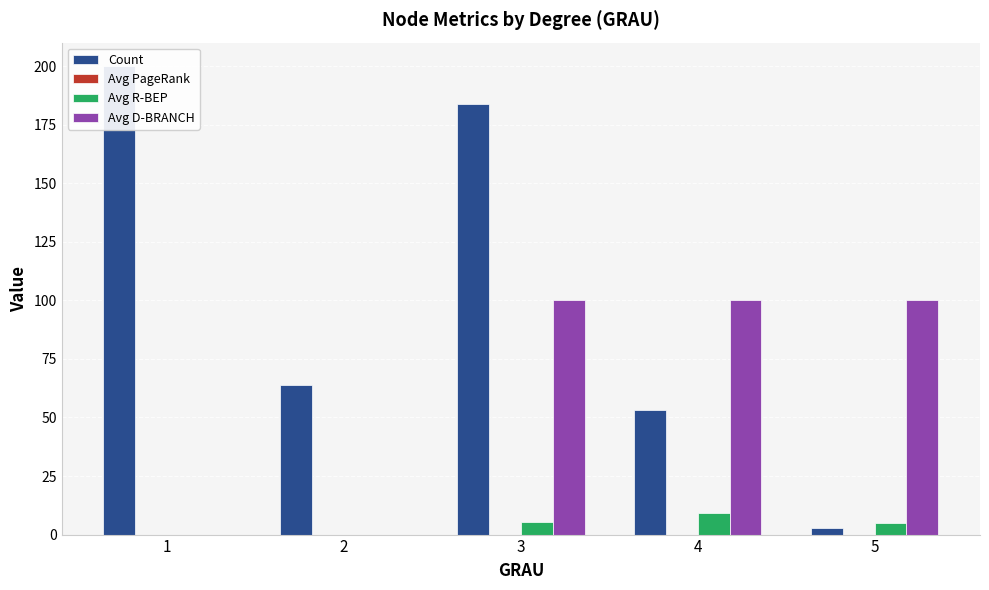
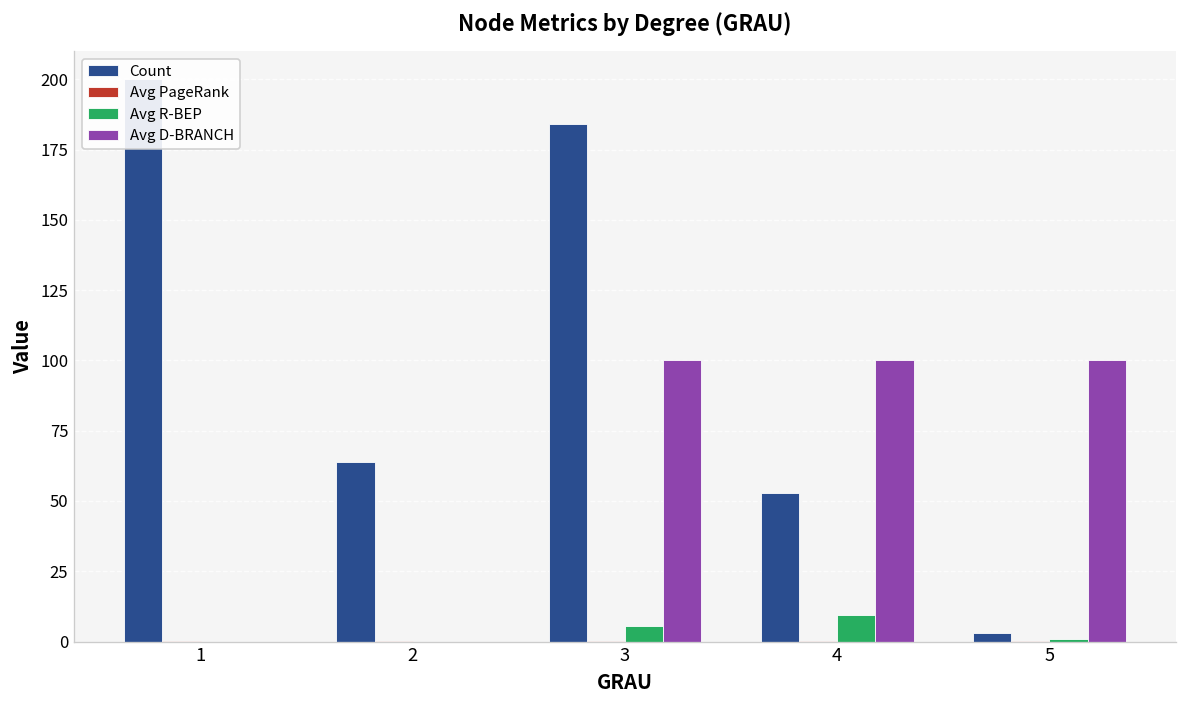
  {
    "Count": {
      "2": 64,
      "3": 184,
      "4": 53,
      "5": 3
    },
    "Avg R-BEP": {
      "1": 0,
      "2": 0,
      "3": 6,
      "4": 9,
-     "5": 5
+     "5": 1
    },
    "Avg D-BRANCH": {
      "1": 0,
      "2": 0,
      "3": 100,
      "4": 100,
      "5": 100
    }
  }
